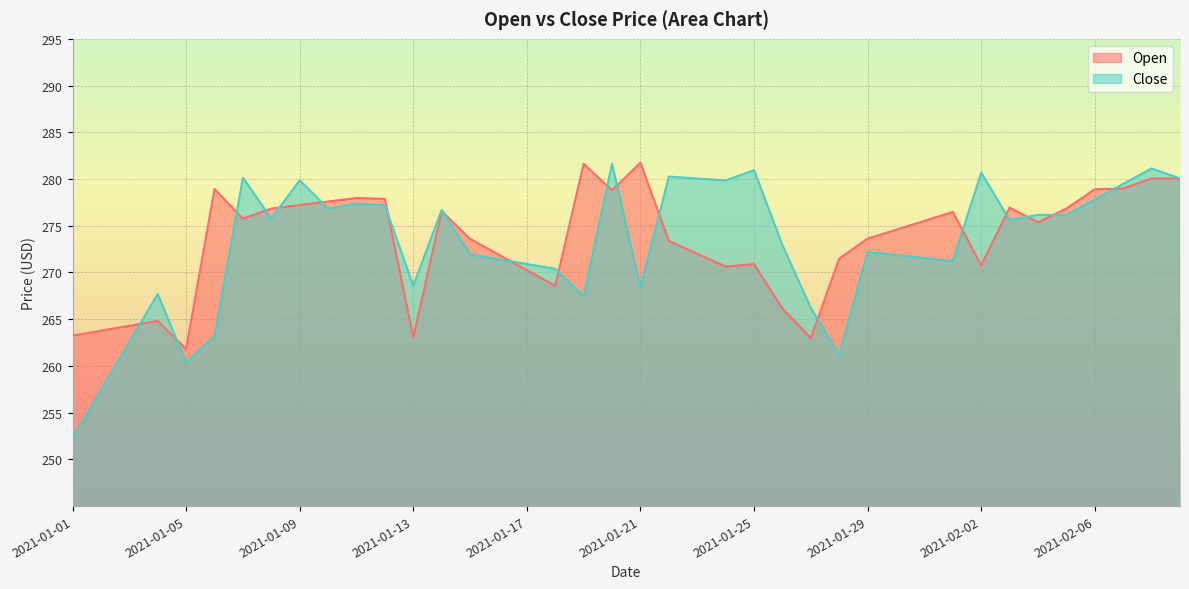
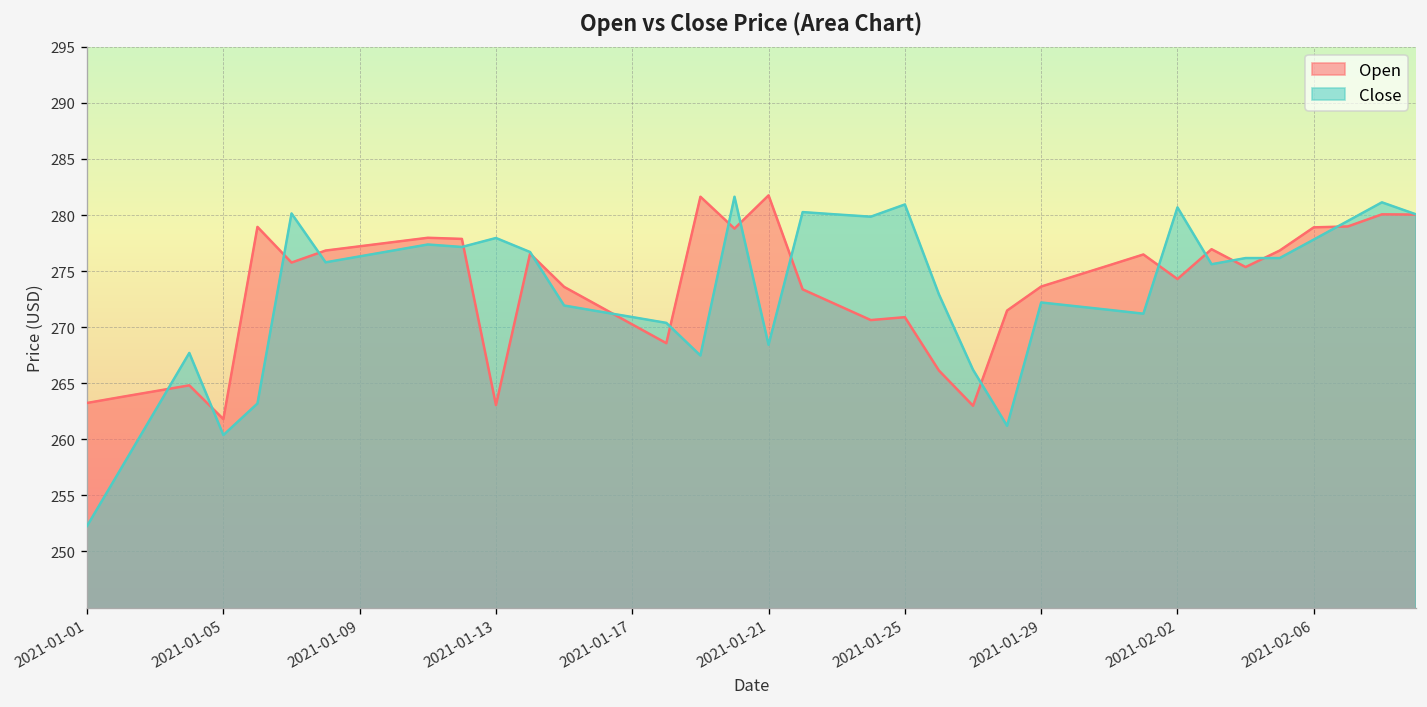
  {
    "Open": {
      "2021-01-01": 263,
      "2021-01-05": 262,
      "2021-01-09": 277,
      "2021-01-13": 263,
      "2021-01-17": 270,
      "2021-01-21": 282,
      "2021-01-25": 271,
      "2021-01-29": 274,
-     "2021-02-02": 271,
+     "2021-02-02": 274,
      "2021-02-06": 279
    },
    "Close": {
      "2021-01-01": 252,
      "2021-01-05": 260,
-     "2021-01-09": 280,
-     "2021-01-13": 269,
+     "2021-01-09": 276,
+     "2021-01-13": 278,
      "2021-01-17": 271,
      "2021-01-21": 268,
      "2021-01-25": 281,
      "2021-01-29": 272,
      "2021-02-02": 281,
      "2021-02-06": 278
    }
  }
